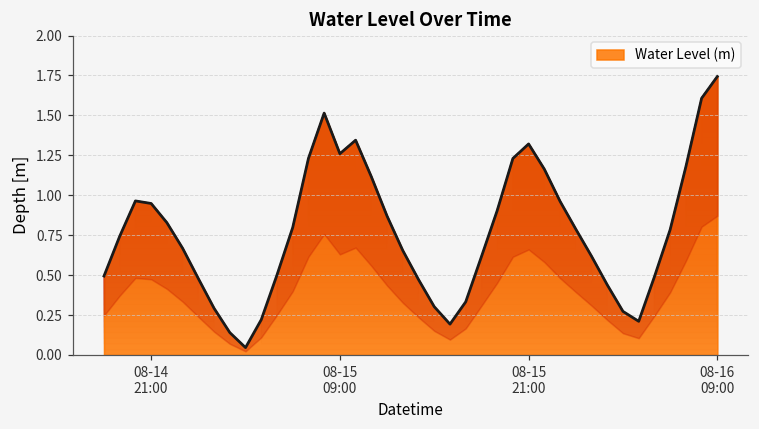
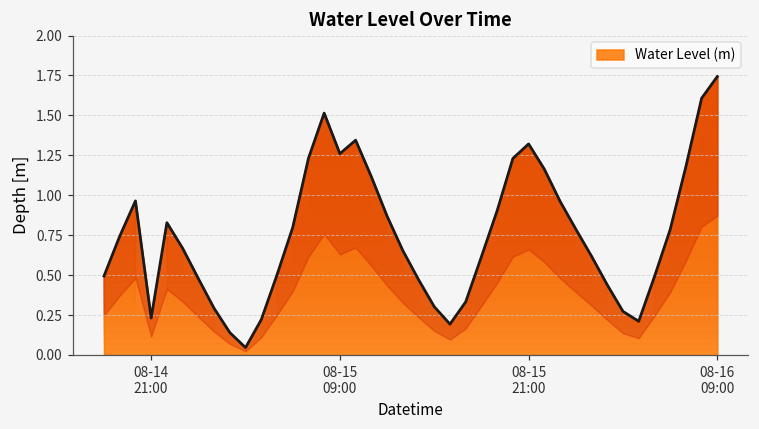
  {
    "Water Level (m)": {
-     "08-14 21:00": 0.95,
+     "08-14 21:00": 0.23,
      "08-15 09:00": 1.26,
      "08-15 21:00": 1.32
    }
  }
